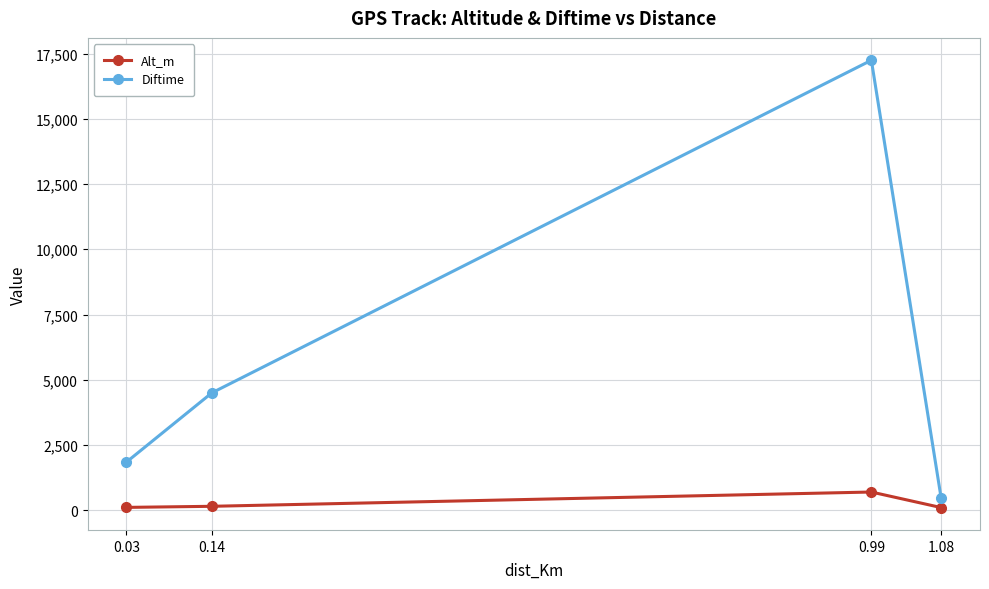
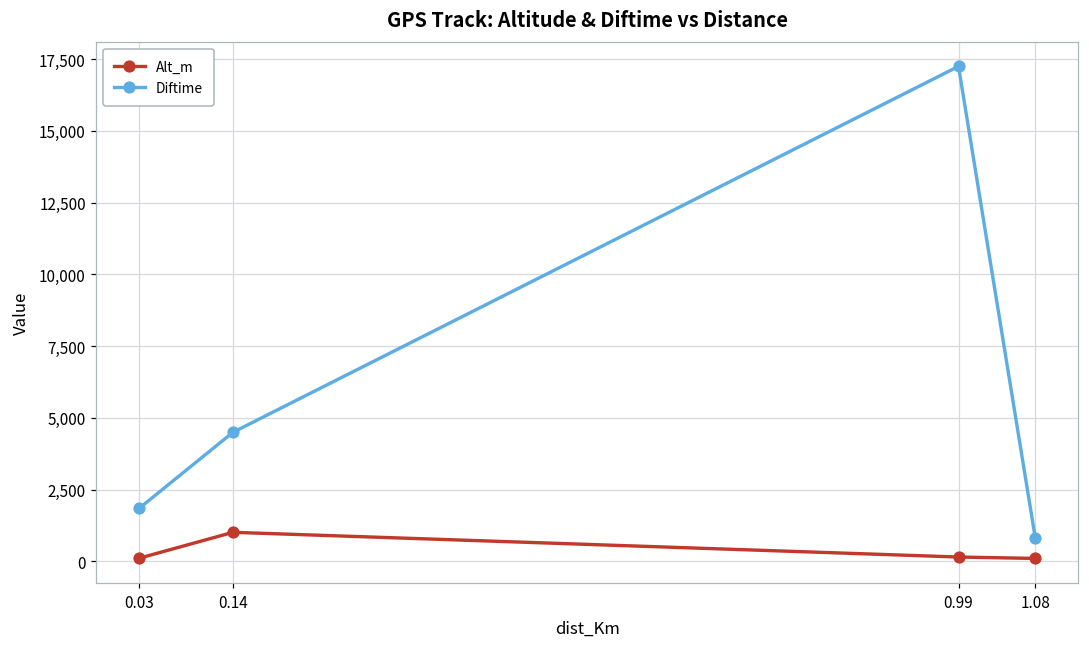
  {
    "Alt_m": {
      "0.03": "100",
-     "0.14": "100",
-     "0.99": "700",
+     "0.14": "1,000",
+     "0.99": "100",
      "1.08": "100"
    },
    "Diftime": {
      "0.03": "1,800",
      "0.14": "4,500",
      "0.99": "17,200",
-     "1.08": "500"
+     "1.08": "800"
    }
  }
